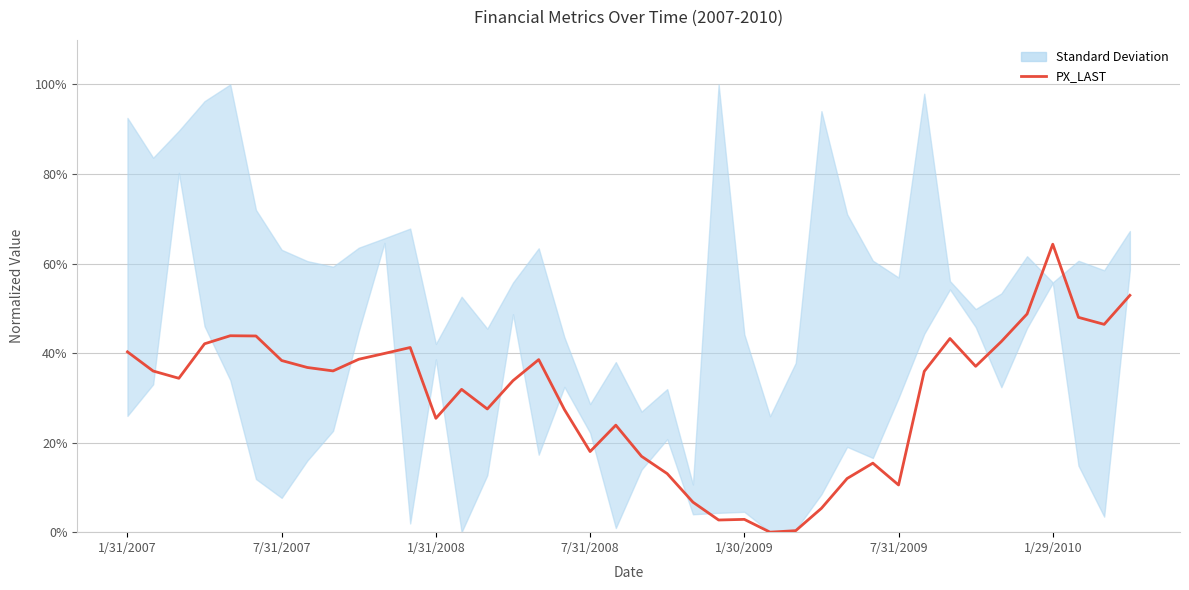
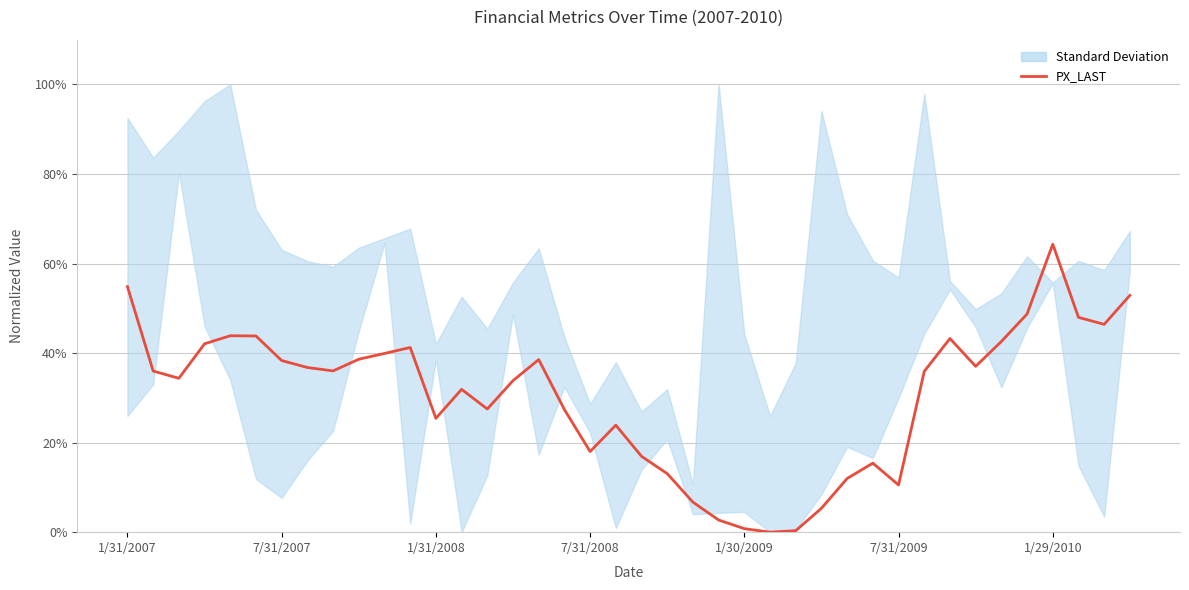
  {
    "PX_LAST": {
-     "1/31/2007": "40%",
+     "1/31/2007": "55%",
      "7/31/2007": "38%",
      "1/31/2008": "25%",
      "7/31/2008": "18%",
-     "1/30/2009": "3%",
+     "1/30/2009": "1%",
      "7/31/2009": "11%",
      "1/29/2010": "64%"
    }
  }
